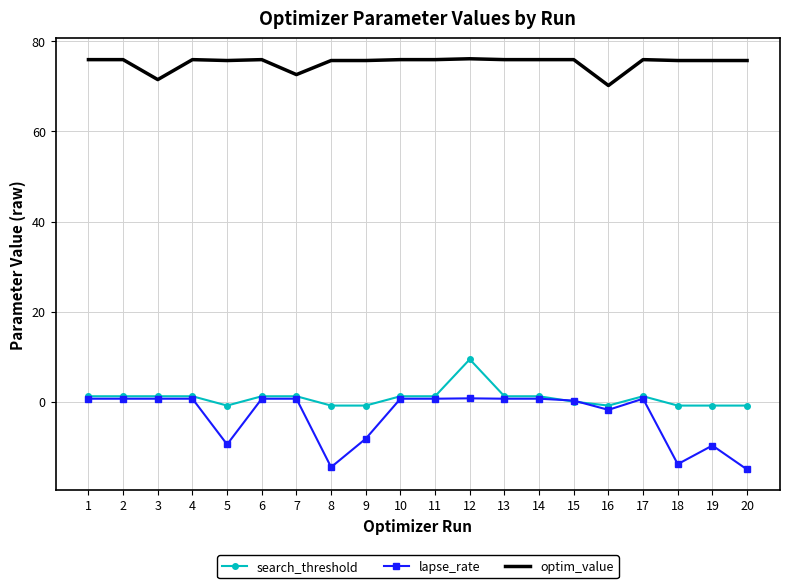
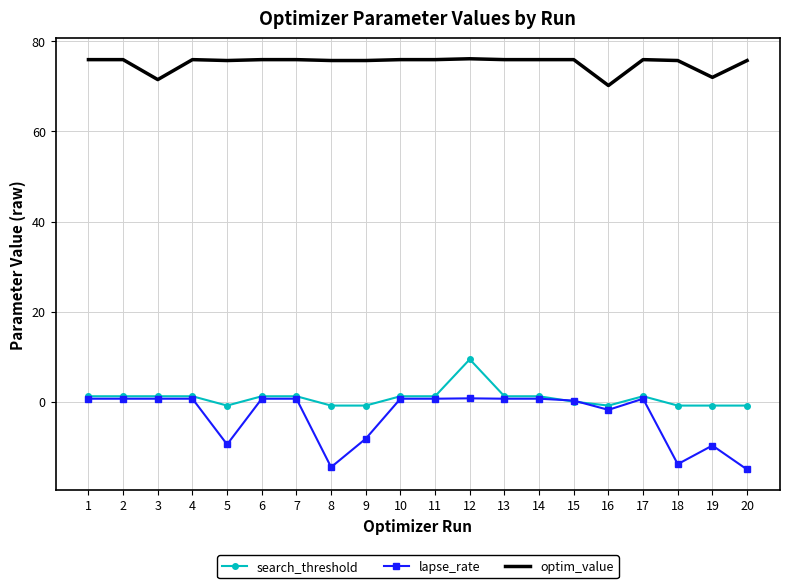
  {
    "search_threshold": {
      "5": -1,
      "8": -1,
      "9": -1,
      "12": 9,
      "16": -1,
      "18": -1,
      "19": -1,
      "20": -1
    },
    "lapse_rate": {
      "5": -9,
      "8": -15,
      "9": -8,
      "12": 1,
      "16": -2,
      "18": -14,
      "19": -10,
      "20": -15
    },
    "optim_value": {
      "1": 76,
      "2": 76,
      "3": 71,
      "4": 76,
      "5": 76,
      "6": 76,
-     "7": 73,
+     "7": 76,
      "8": 76,
      "9": 76,
      "10": 76,
      "11": 76,
      "12": 76,
      "13": 76,
      "14": 76,
      "15": 76,
      "16": 70,
      "17": 76,
      "18": 76,
-     "19": 76,
+     "19": 72,
      "20": 76
    }
  }
